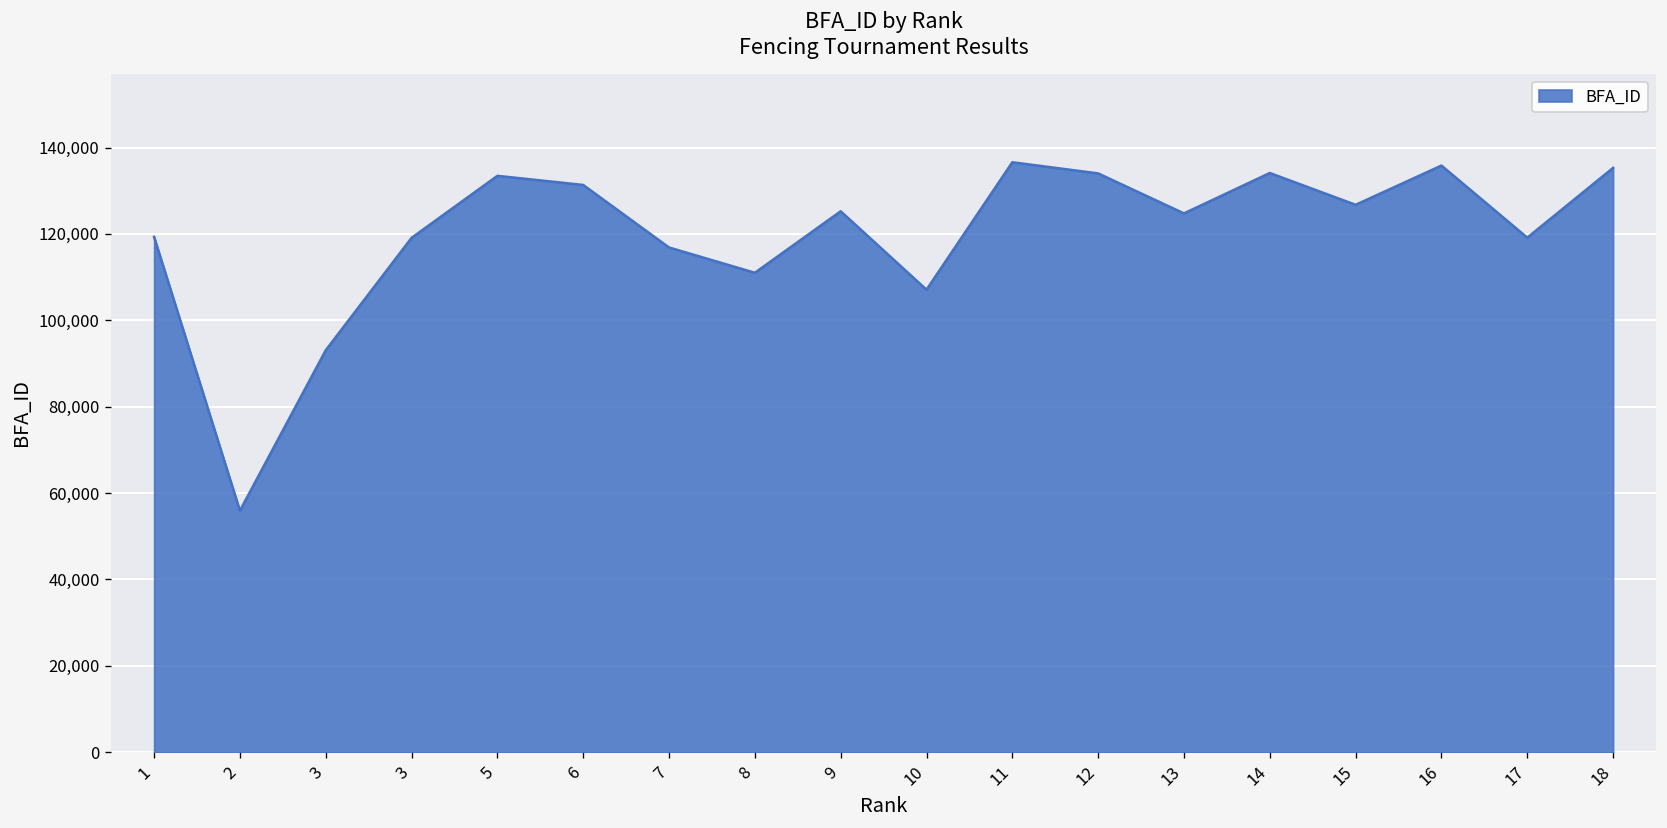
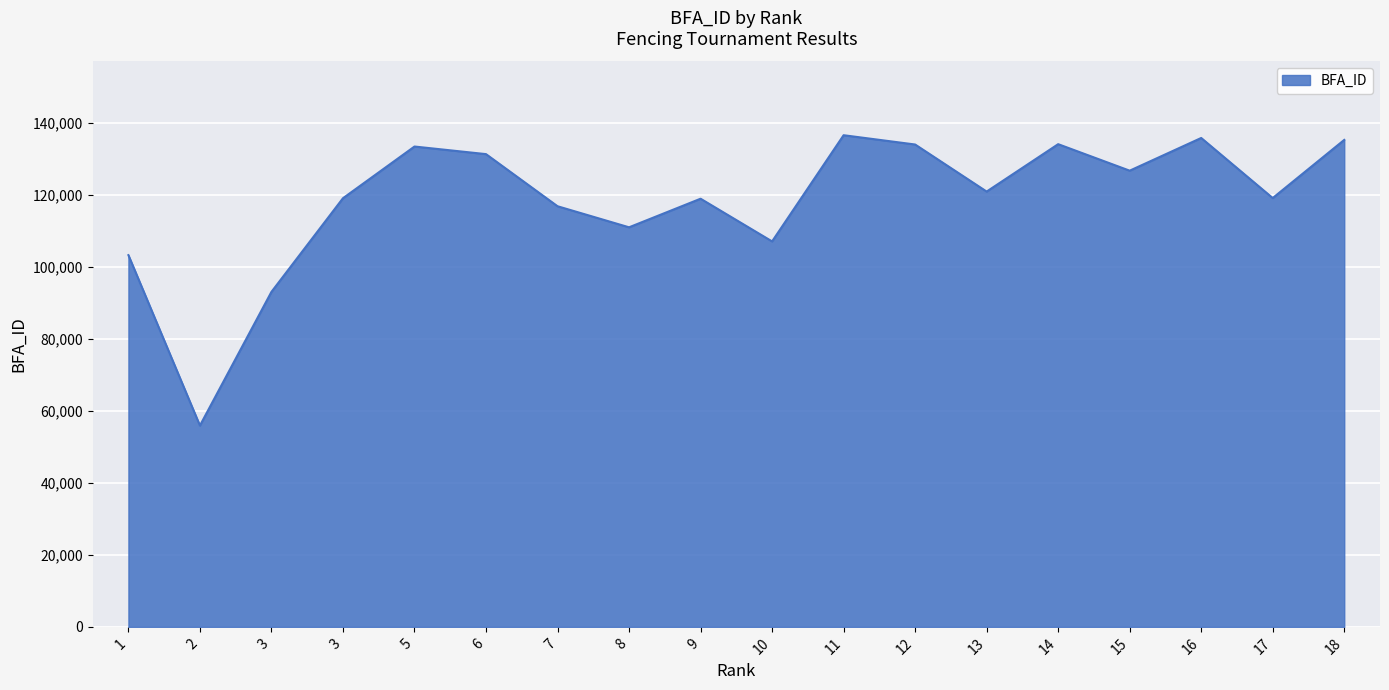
  {
-   "1": "119,000",
+   "1": "103,000",
    "2": "56,000",
    "5": "133,000",
    "6": "131,000",
    "7": "117,000",
    "8": "111,000",
-   "9": "125,000",
+   "9": "119,000",
    "10": "107,000",
    "11": "137,000",
    "12": "134,000",
-   "13": "125,000",
+   "13": "121,000",
    "14": "134,000",
    "15": "127,000",
    "16": "136,000",
    "17": "119,000",
    "18": "135,000"
  }
